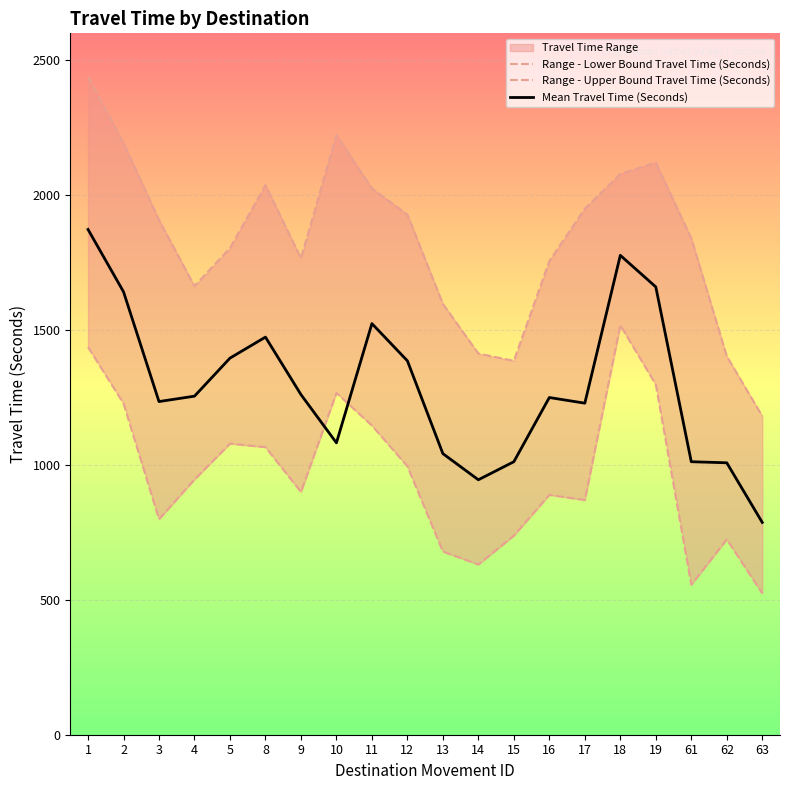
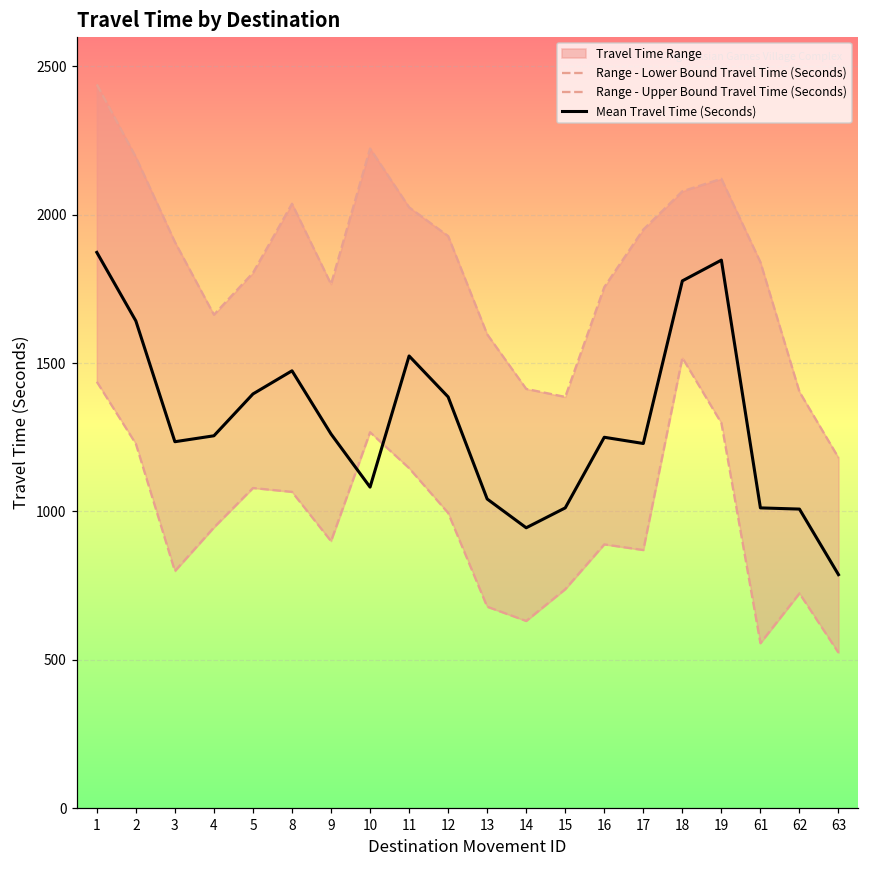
  {
    "Mean Travel Time (Seconds)": {
      "1": 1870,
      "2": 1640,
      "3": 1240,
      "4": 1260,
      "5": 1400,
      "8": 1470,
      "9": 1260,
      "10": 1080,
      "11": 1520,
      "12": 1390,
      "13": 1040,
      "14": 950,
      "15": 1010,
      "16": 1250,
      "17": 1230,
      "18": 1780,
-     "19": 1660,
+     "19": 1850,
      "61": 1010,
      "62": 1010,
      "63": 790
    }
  }
